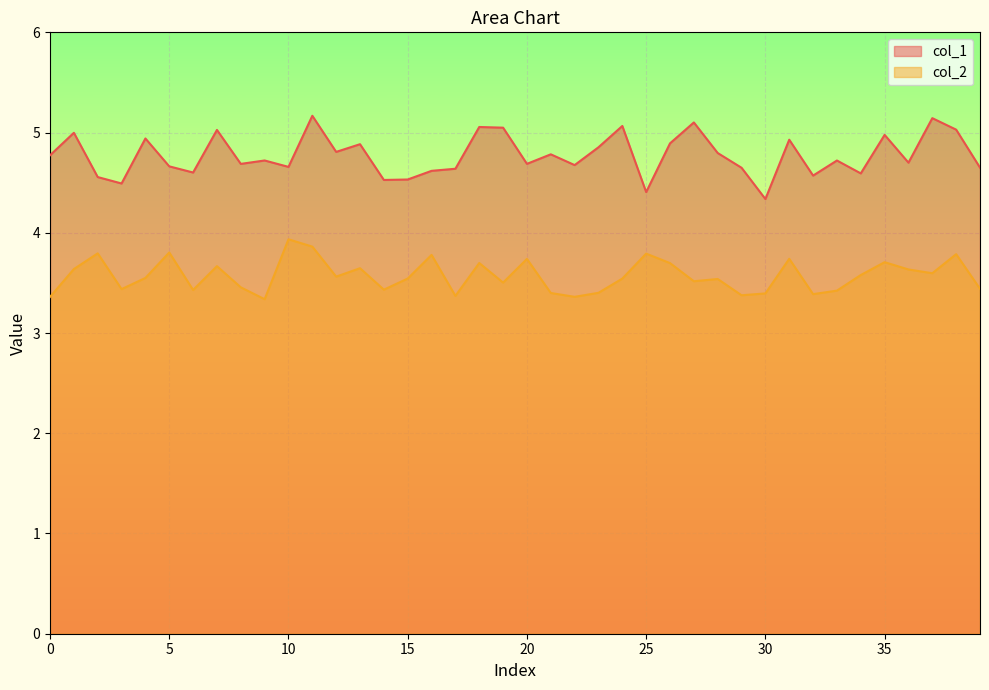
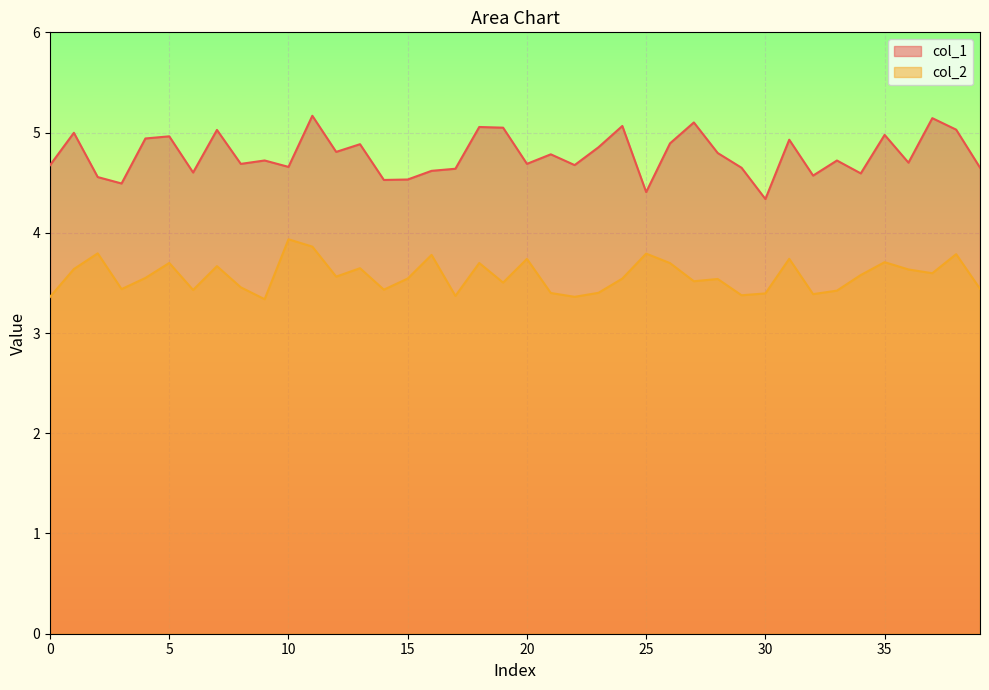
  {
    "col_1": {
-     "0": 4.77,
-     "5": 4.66,
+     "0": 4.67,
+     "5": 4.96,
      "10": 4.66,
      "15": 4.53,
      "20": 4.69,
      "25": 4.41,
      "30": 4.34,
      "35": 4.98
    },
    "col_2": {
      "0": 3.36,
-     "5": 3.80,
+     "5": 3.70,
      "10": 3.94,
      "15": 3.54,
      "20": 3.74,
      "25": 3.79,
      "30": 3.40,
      "35": 3.71
    }
  }
